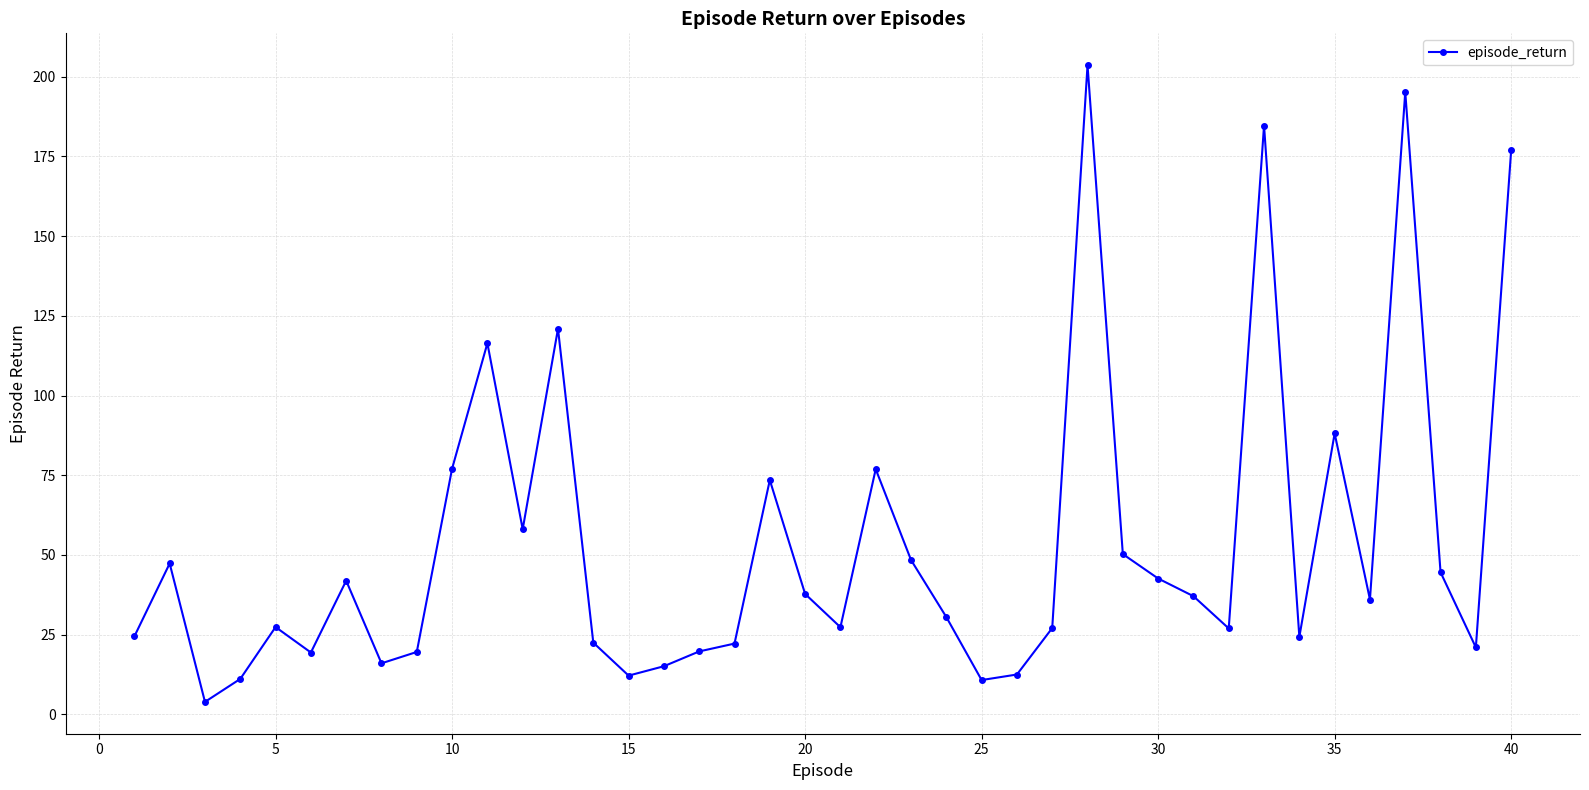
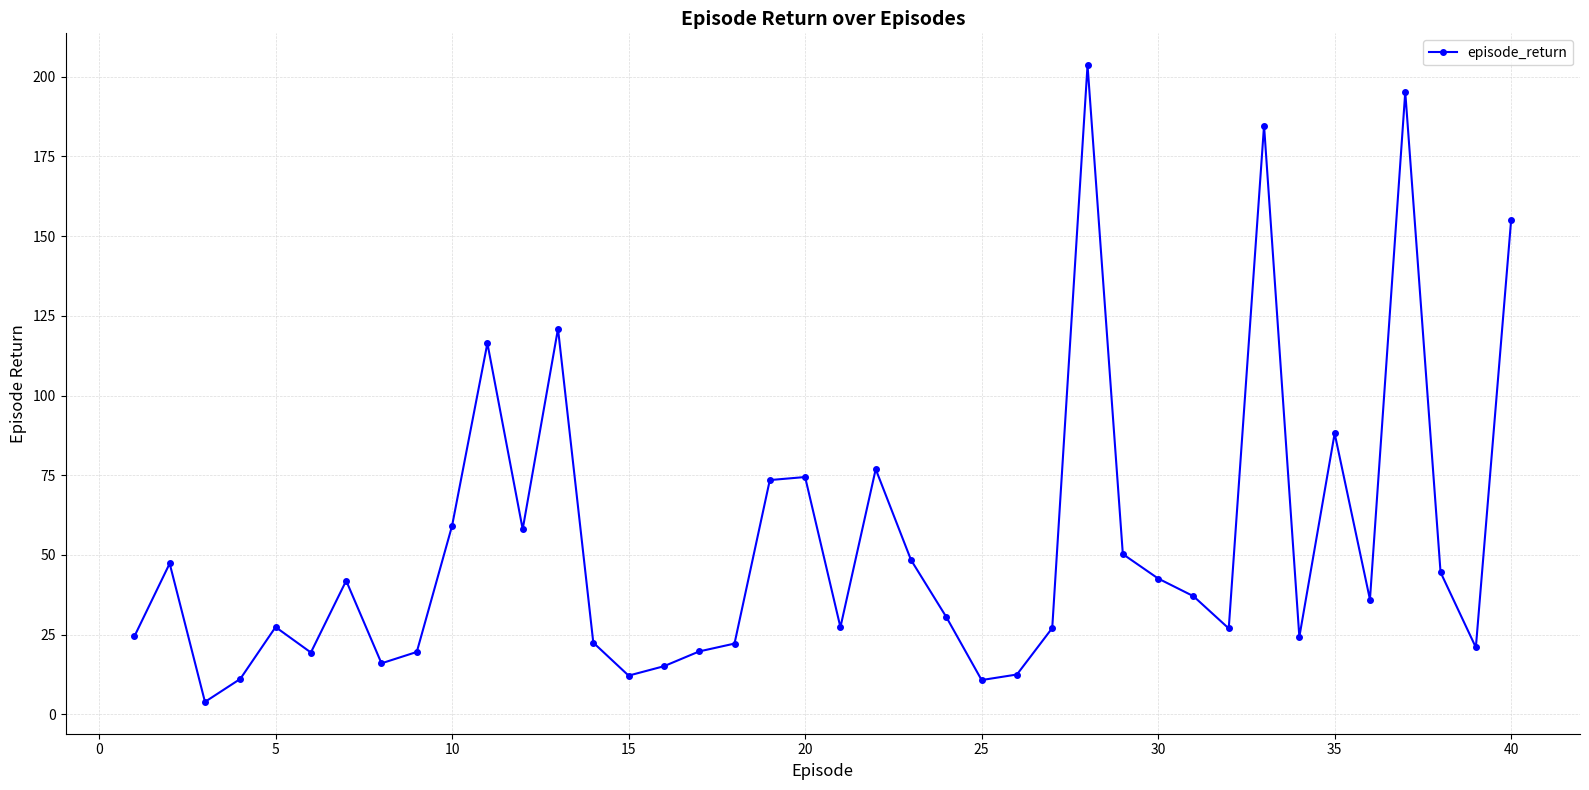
  {
    "5": 27,
-   "10": 77,
+   "10": 59,
    "15": 12,
-   "20": 38,
+   "20": 74,
    "25": 11,
    "30": 43,
    "35": 88,
-   "40": 177
+   "40": 155
  }
